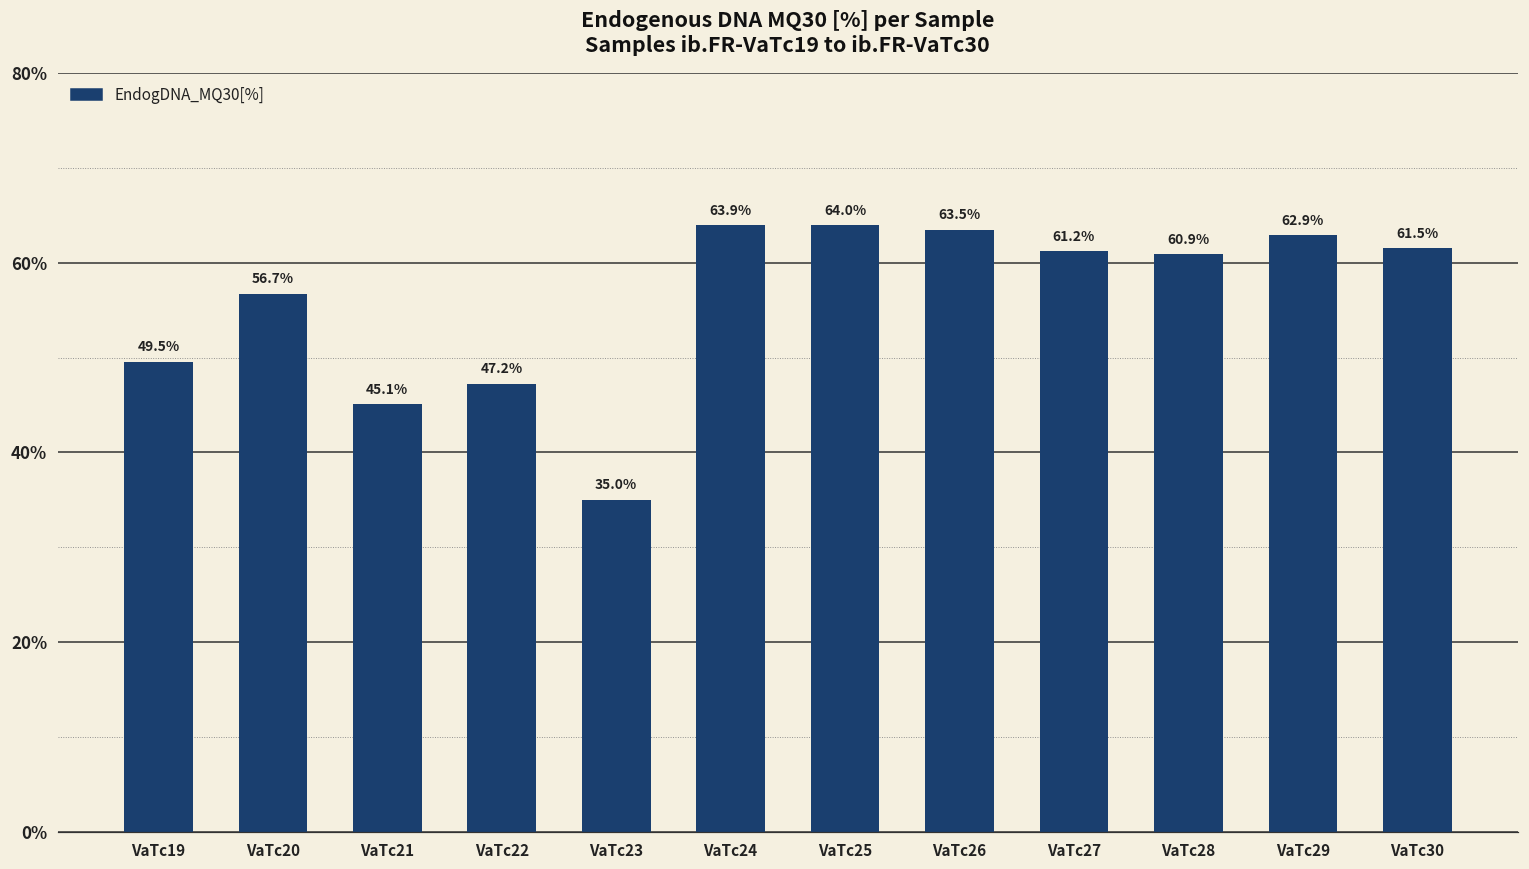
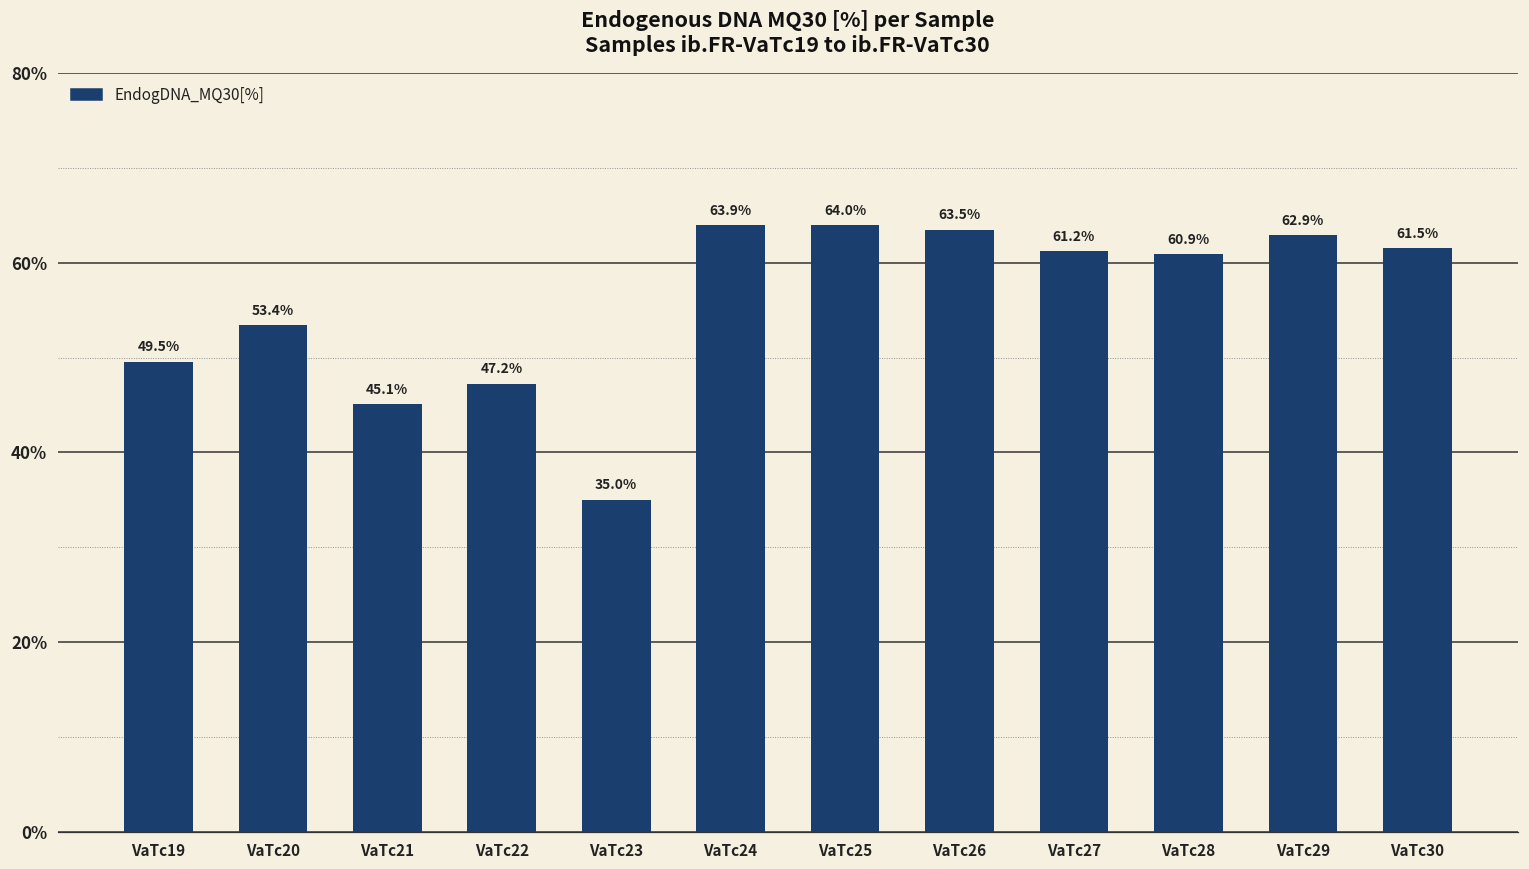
  {
    "VaTc19": "49.5%",
-   "VaTc20": "56.7%",
+   "VaTc20": "53.4%",
    "VaTc21": "45.1%",
    "VaTc22": "47.2%",
    "VaTc23": "35.0%",
    "VaTc24": "63.9%",
    "VaTc25": "64.0%",
    "VaTc26": "63.5%",
    "VaTc27": "61.2%",
    "VaTc28": "60.9%",
    "VaTc29": "62.9%",
    "VaTc30": "61.5%"
  }
